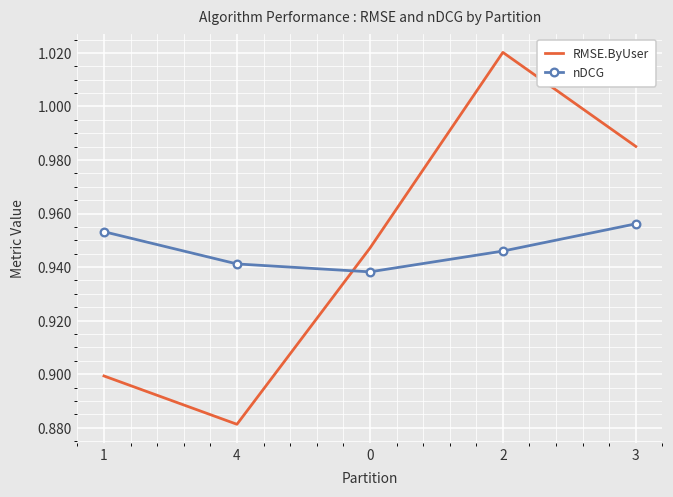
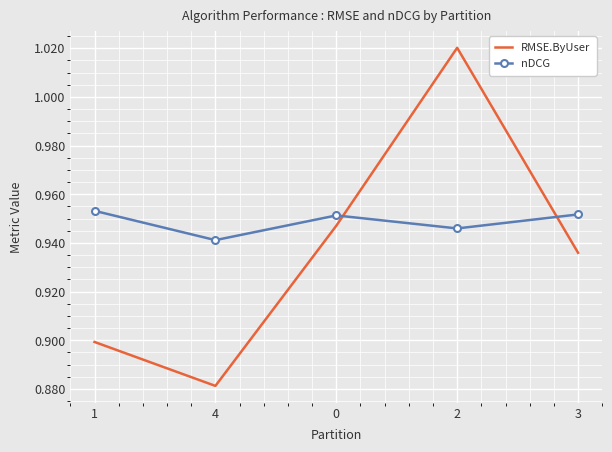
  {
    "RMSE.ByUser": {
      "1": 0.899,
      "4": 0.881,
      "0": 0.947,
      "2": 1.020,
-     "3": 0.985
+     "3": 0.936
    },
    "nDCG": {
      "1": 0.953,
      "4": 0.941,
-     "0": 0.938,
+     "0": 0.951,
      "2": 0.946,
-     "3": 0.956
+     "3": 0.952
    }
  }
